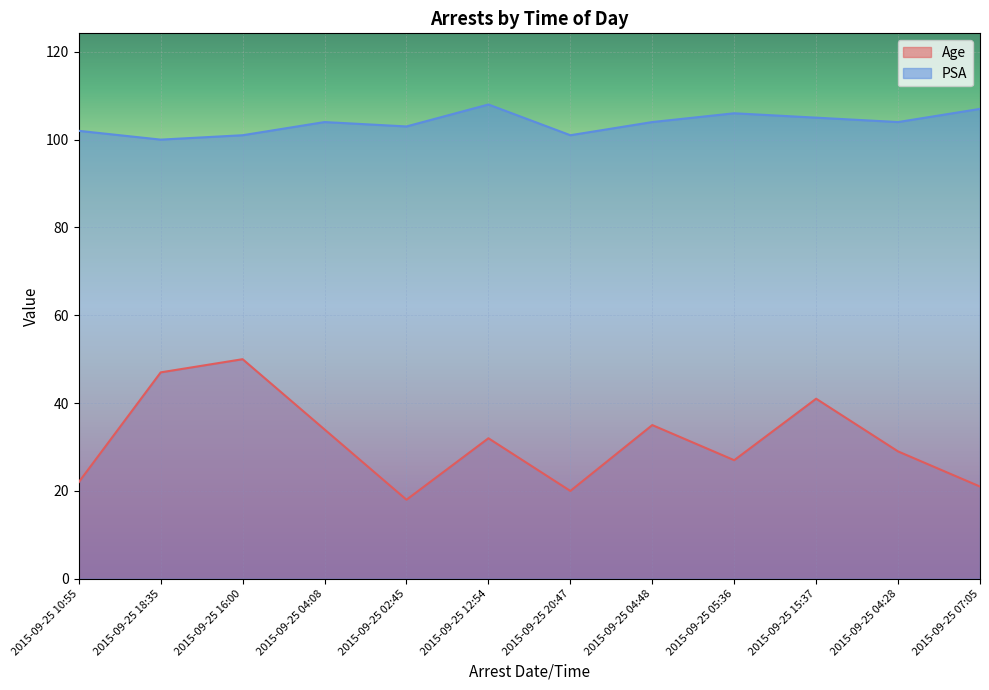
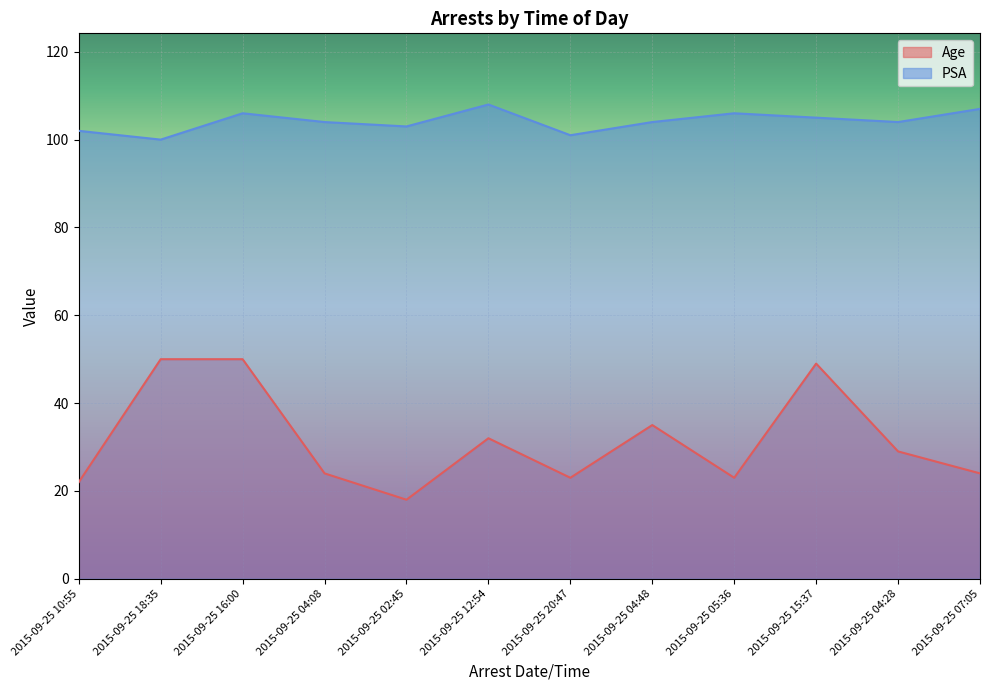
  {
    "Age": {
      "2015-09-25 10:55": 22,
-     "2015-09-25 18:35": 47,
+     "2015-09-25 18:35": 50,
      "2015-09-25 16:00": 50,
-     "2015-09-25 04:08": 34,
+     "2015-09-25 04:08": 24,
      "2015-09-25 02:45": 18,
      "2015-09-25 12:54": 32,
-     "2015-09-25 20:47": 20,
+     "2015-09-25 20:47": 23,
      "2015-09-25 04:48": 35,
-     "2015-09-25 05:36": 27,
-     "2015-09-25 15:37": 41,
+     "2015-09-25 05:36": 23,
+     "2015-09-25 15:37": 49,
      "2015-09-25 04:28": 29,
-     "2015-09-25 07:05": 21
+     "2015-09-25 07:05": 24
    },
    "PSA": {
      "2015-09-25 10:55": 102,
      "2015-09-25 18:35": 100,
-     "2015-09-25 16:00": 101,
+     "2015-09-25 16:00": 106,
      "2015-09-25 04:08": 104,
      "2015-09-25 02:45": 103,
      "2015-09-25 12:54": 108,
      "2015-09-25 20:47": 101,
      "2015-09-25 04:48": 104,
      "2015-09-25 05:36": 106,
      "2015-09-25 15:37": 105,
      "2015-09-25 04:28": 104,
      "2015-09-25 07:05": 107
    }
  }
